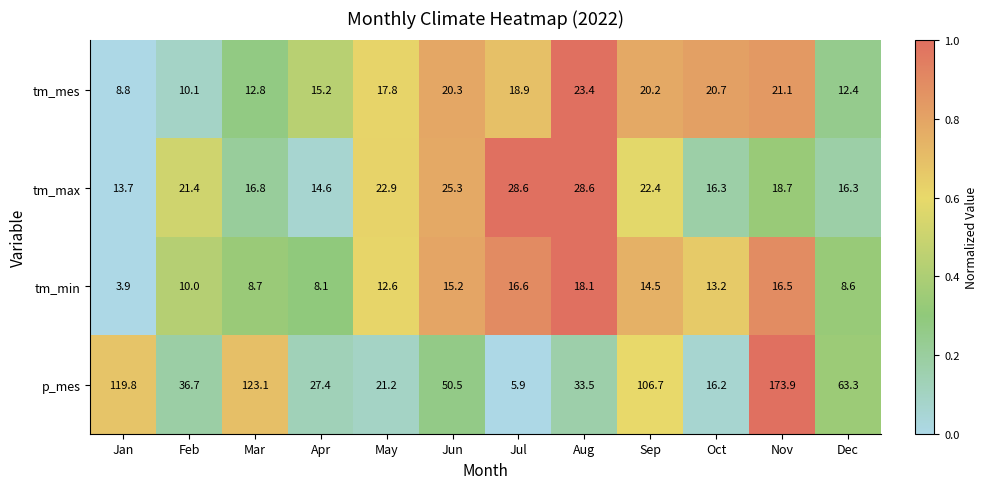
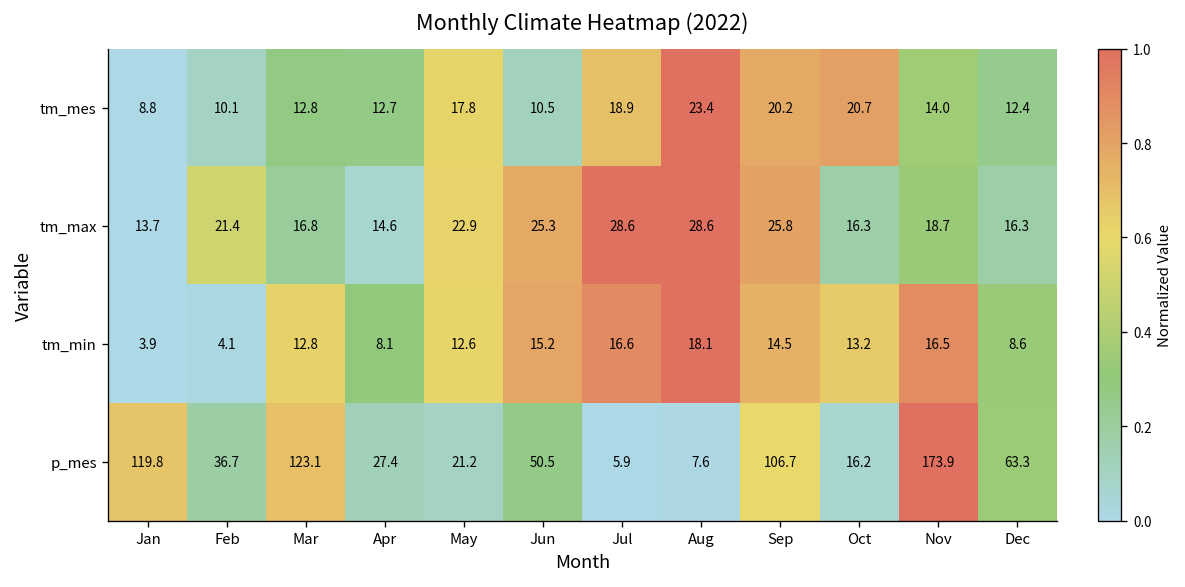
  {
    "tm_mes": {
      "Jan": 8.8,
      "Feb": 10.1,
      "Mar": 12.8,
-     "Apr": 15.2,
+     "Apr": 12.7,
      "May": 17.8,
-     "Jun": 20.3,
+     "Jun": 10.5,
      "Jul": 18.9,
      "Aug": 23.4,
      "Sep": 20.2,
      "Oct": 20.7,
-     "Nov": 21.1,
+     "Nov": 14.0,
      "Dec": 12.4
    },
    "tm_max": {
      "Jan": 13.7,
      "Feb": 21.4,
      "Mar": 16.8,
      "Apr": 14.6,
      "May": 22.9,
      "Jun": 25.3,
      "Jul": 28.6,
      "Aug": 28.6,
-     "Sep": 22.4,
+     "Sep": 25.8,
      "Oct": 16.3,
      "Nov": 18.7,
      "Dec": 16.3
    },
    "tm_min": {
      "Jan": 3.9,
-     "Feb": 10.0,
-     "Mar": 8.7,
+     "Feb": 4.1,
+     "Mar": 12.8,
      "Apr": 8.1,
      "May": 12.6,
      "Jun": 15.2,
      "Jul": 16.6,
      "Aug": 18.1,
      "Sep": 14.5,
      "Oct": 13.2,
      "Nov": 16.5,
      "Dec": 8.6
    },
    "p_mes": {
      "Jan": 119.8,
      "Feb": 36.7,
      "Mar": 123.1,
      "Apr": 27.4,
      "May": 21.2,
      "Jun": 50.5,
      "Jul": 5.9,
-     "Aug": 33.5,
+     "Aug": 7.6,
      "Sep": 106.7,
      "Oct": 16.2,
      "Nov": 173.9,
      "Dec": 63.3
    }
  }
